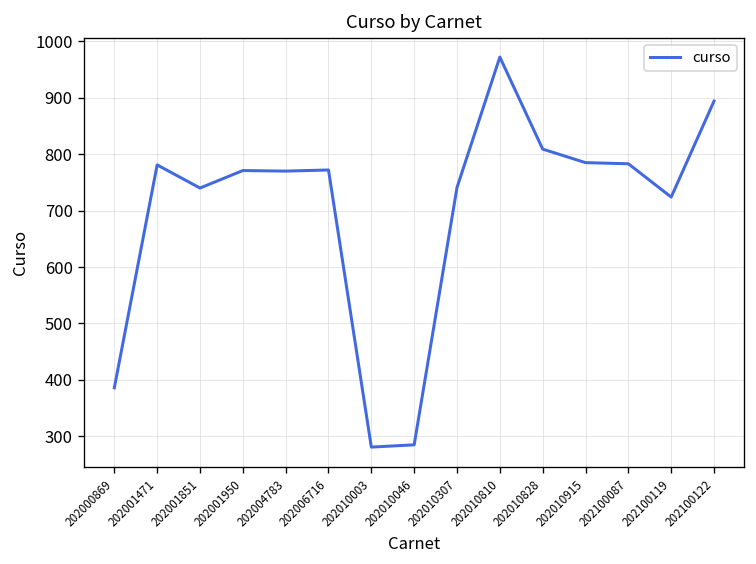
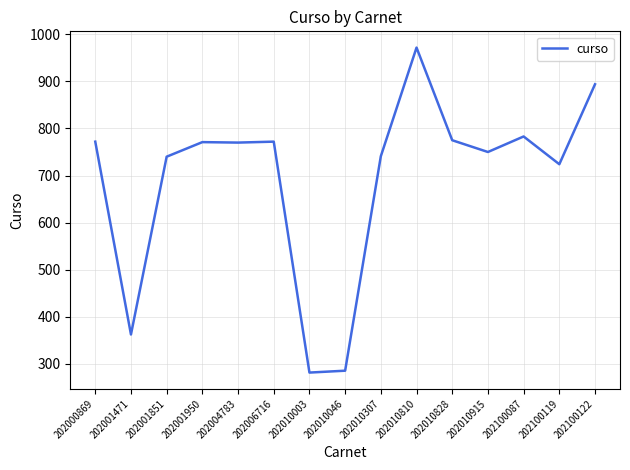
  {
-   "202000869": 390,
-   "202001471": 780,
+   "202000869": 770,
+   "202001471": 360,
    "202001851": 740,
    "202001950": 770,
    "202004783": 770,
    "202006716": 770,
    "202010003": 280,
    "202010046": 290,
    "202010307": 740,
    "202010810": 970,
-   "202010828": 810,
-   "202010915": 790,
+   "202010828": 780,
+   "202010915": 750,
    "202100087": 780,
    "202100119": 720,
    "202100122": 890
  }
